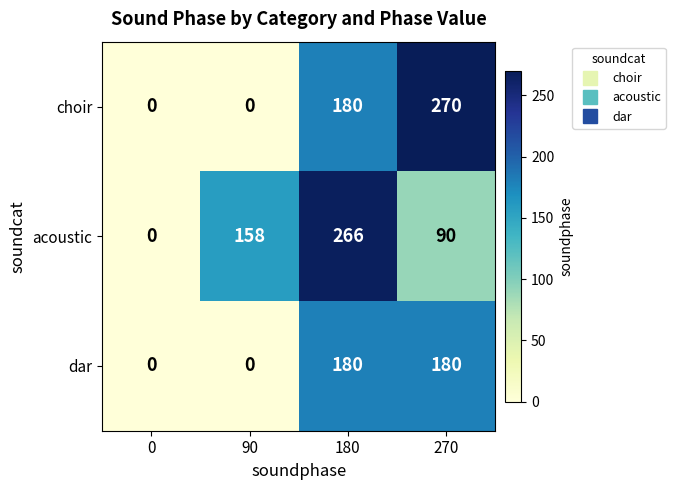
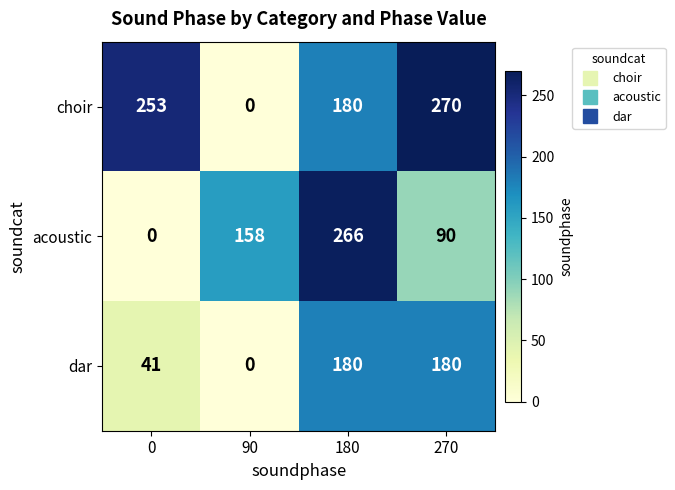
  {
    "choir": {
-     "0": 0,
+     "0": 253,
      "90": 0,
      "180": 180,
      "270": 270
    },
    "acoustic": {
      "0": 0,
      "90": 158,
      "180": 266,
      "270": 90
    },
    "dar": {
-     "0": 0,
+     "0": 41,
      "90": 0,
      "180": 180,
      "270": 180
    }
  }
